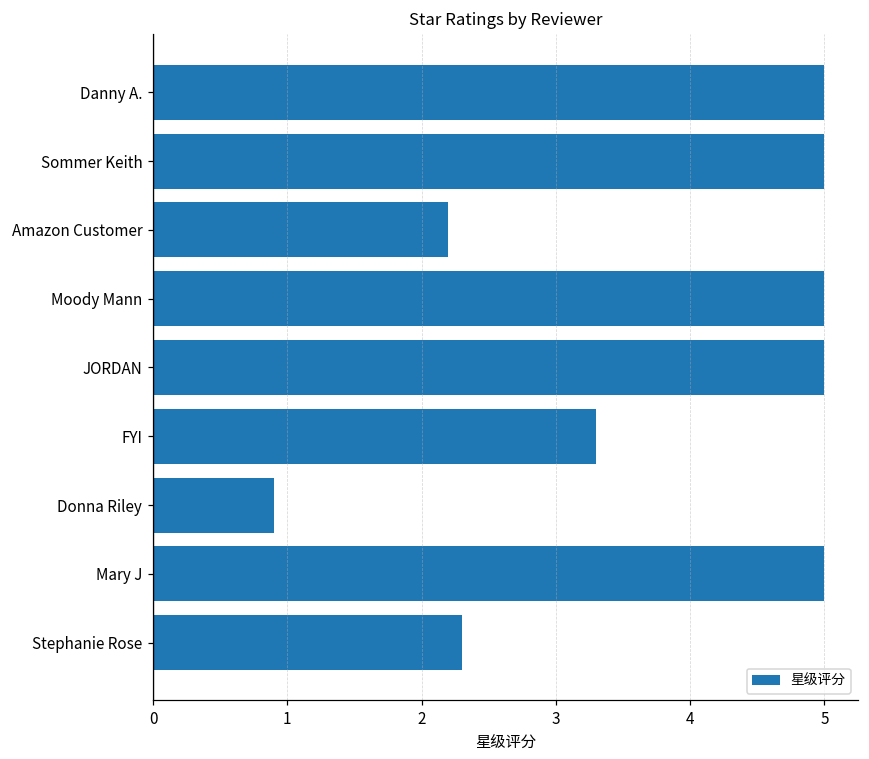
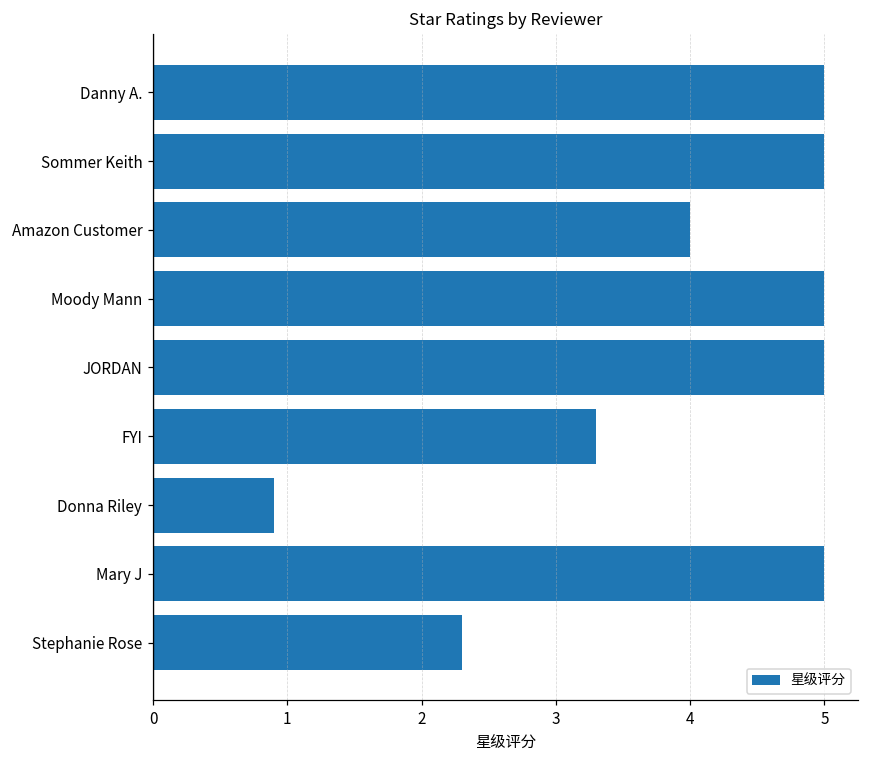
  {
    "Danny A.": 5.0,
    "Sommer Keith": 5.0,
-   "Amazon Customer": 2.2,
+   "Amazon Customer": 4.0,
    "Moody Mann": 5.0,
    "JORDAN": 5.0,
    "FYI": 3.3,
    "Donna Riley": 0.9,
    "Mary J": 5.0,
    "Stephanie Rose": 2.3
  }
